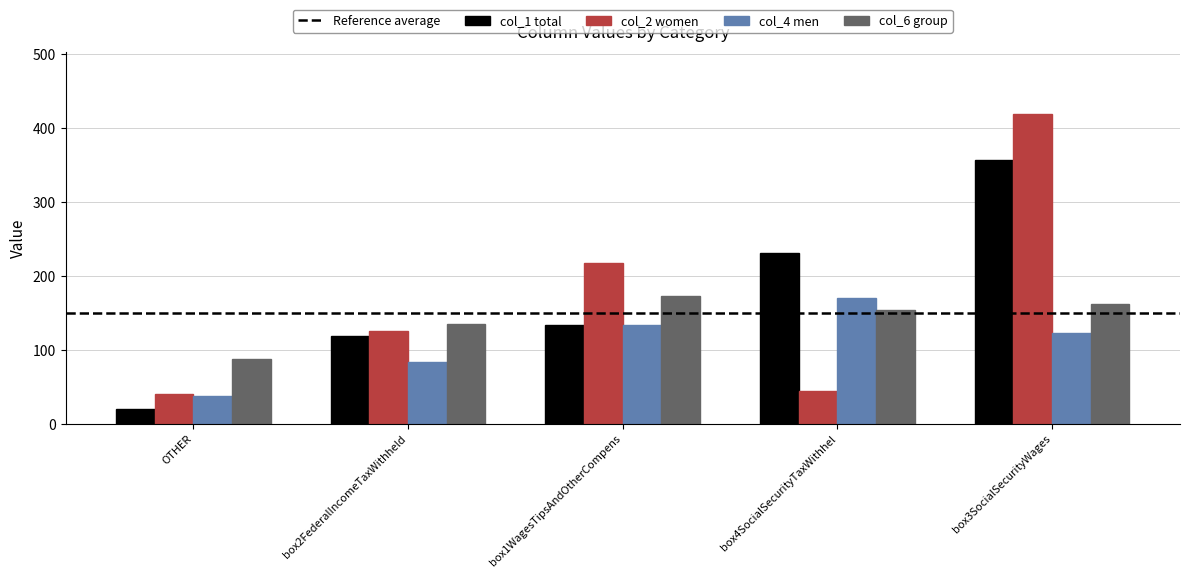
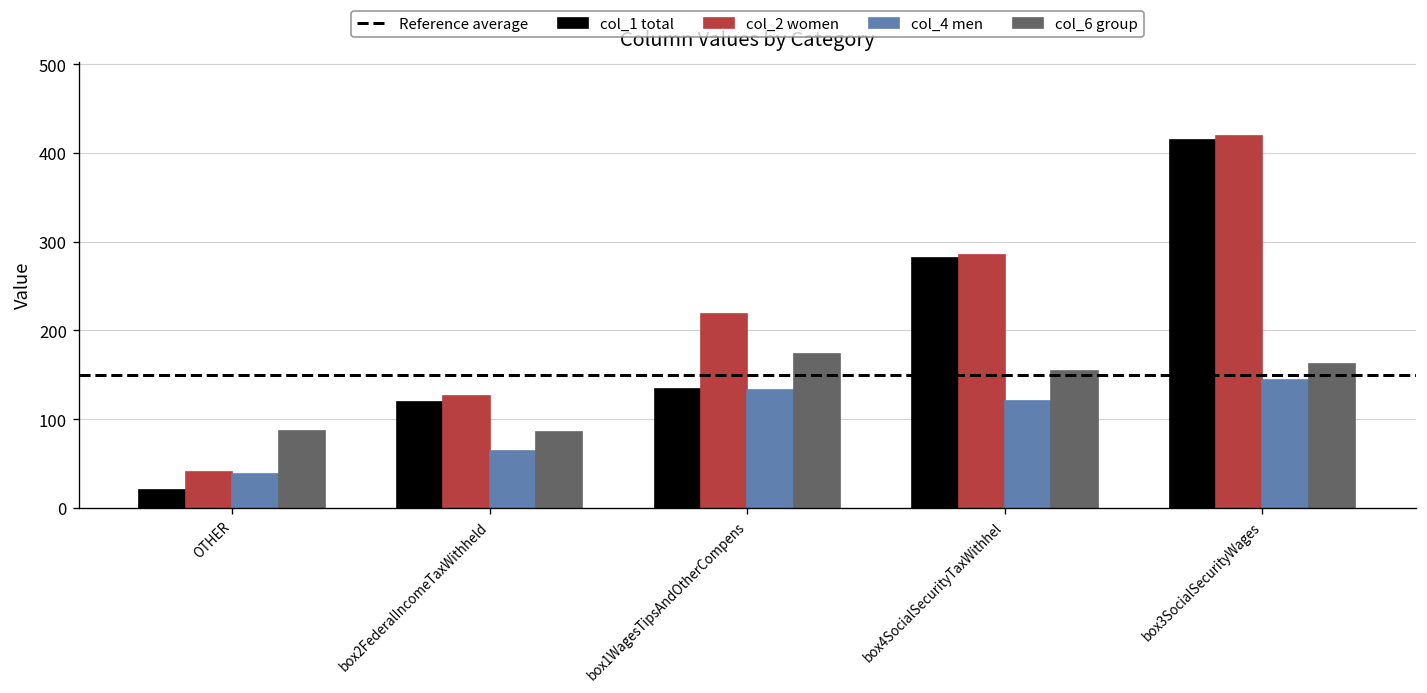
  {
    "col_1 total": {
      "OTHER": 20,
      "box2FederalIncomeTaxWithheld": 120,
      "box1WagesTipsAndOtherCompens": 130,
-     "box4SocialSecurityTaxWithhel": 230,
-     "box3SocialSecurityWages": 360
+     "box4SocialSecurityTaxWithhel": 280,
+     "box3SocialSecurityWages": 420
    },
    "col_2 women": {
      "OTHER": 40,
      "box2FederalIncomeTaxWithheld": 130,
      "box1WagesTipsAndOtherCompens": 220,
-     "box4SocialSecurityTaxWithhel": 50,
+     "box4SocialSecurityTaxWithhel": 290,
      "box3SocialSecurityWages": 420
    },
    "col_4 men": {
      "OTHER": 40,
-     "box2FederalIncomeTaxWithheld": 80,
+     "box2FederalIncomeTaxWithheld": 60,
      "box1WagesTipsAndOtherCompens": 130,
-     "box4SocialSecurityTaxWithhel": 170,
-     "box3SocialSecurityWages": 120
+     "box4SocialSecurityTaxWithhel": 120,
+     "box3SocialSecurityWages": 140
    },
    "col_6 group": {
      "OTHER": 90,
-     "box2FederalIncomeTaxWithheld": 140,
+     "box2FederalIncomeTaxWithheld": 90,
      "box1WagesTipsAndOtherCompens": 170,
      "box4SocialSecurityTaxWithhel": 150,
      "box3SocialSecurityWages": 160
    }
  }
